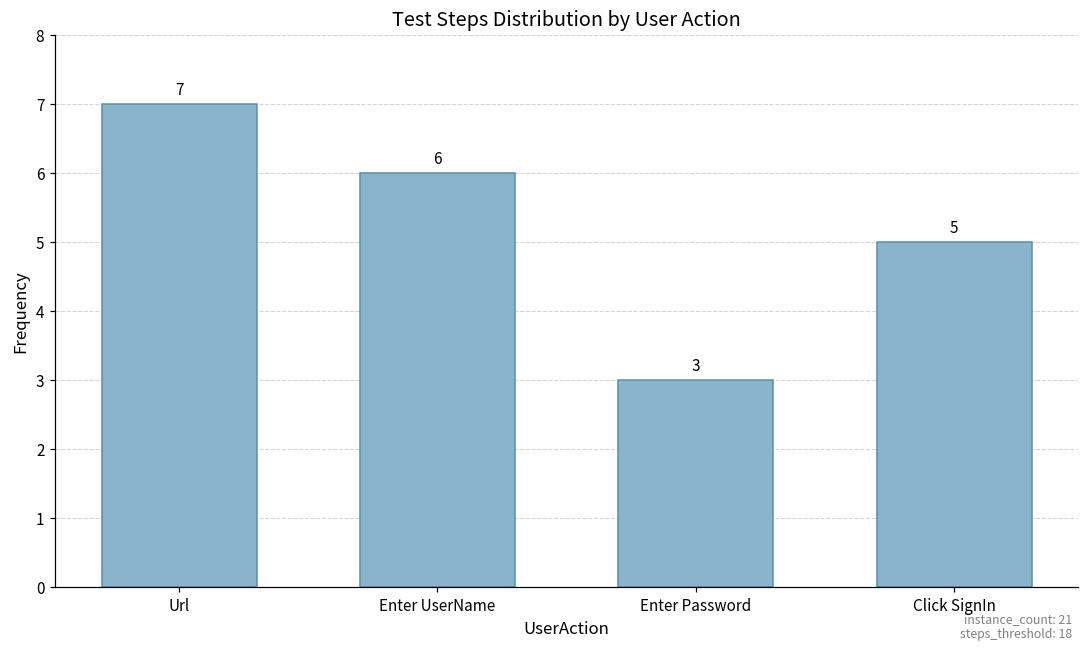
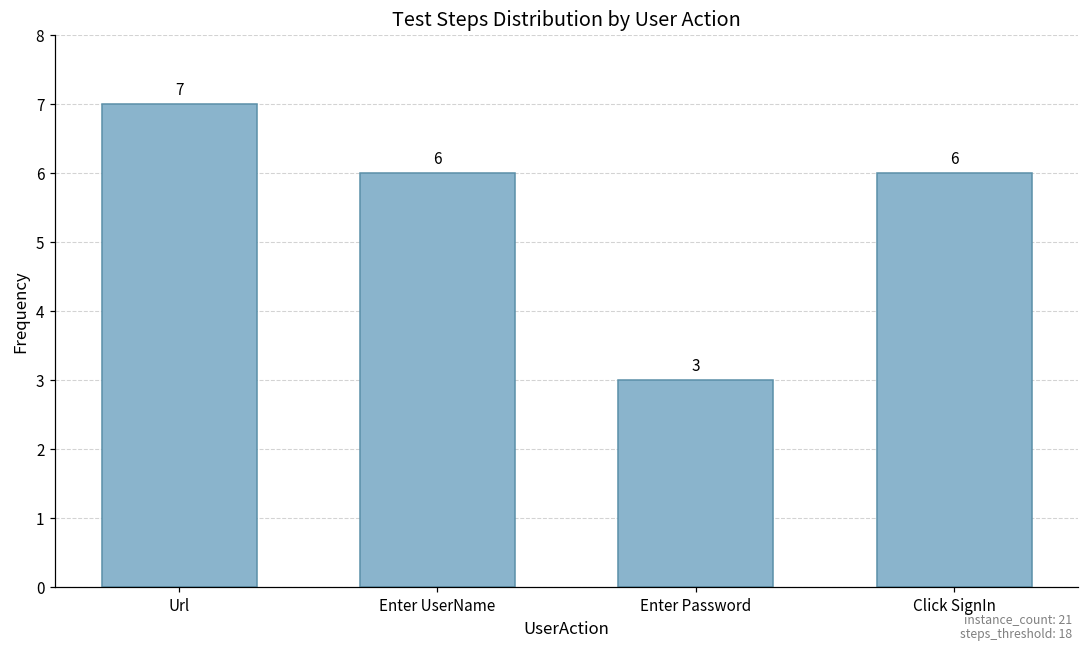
  {
    "Url": 7,
    "Enter UserName": 6,
    "Enter Password": 3,
-   "Click SignIn": 5
+   "Click SignIn": 6
  }
